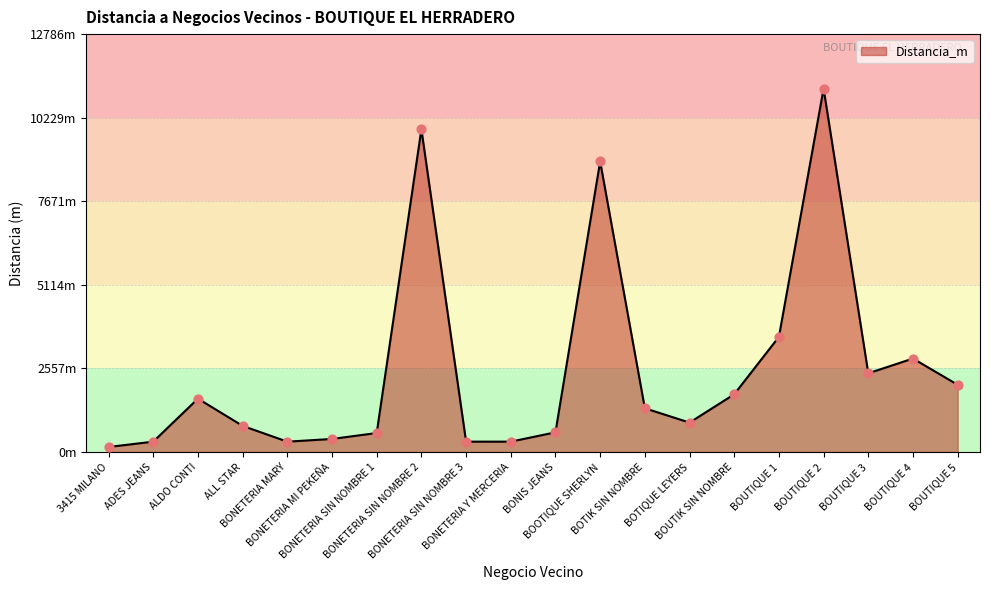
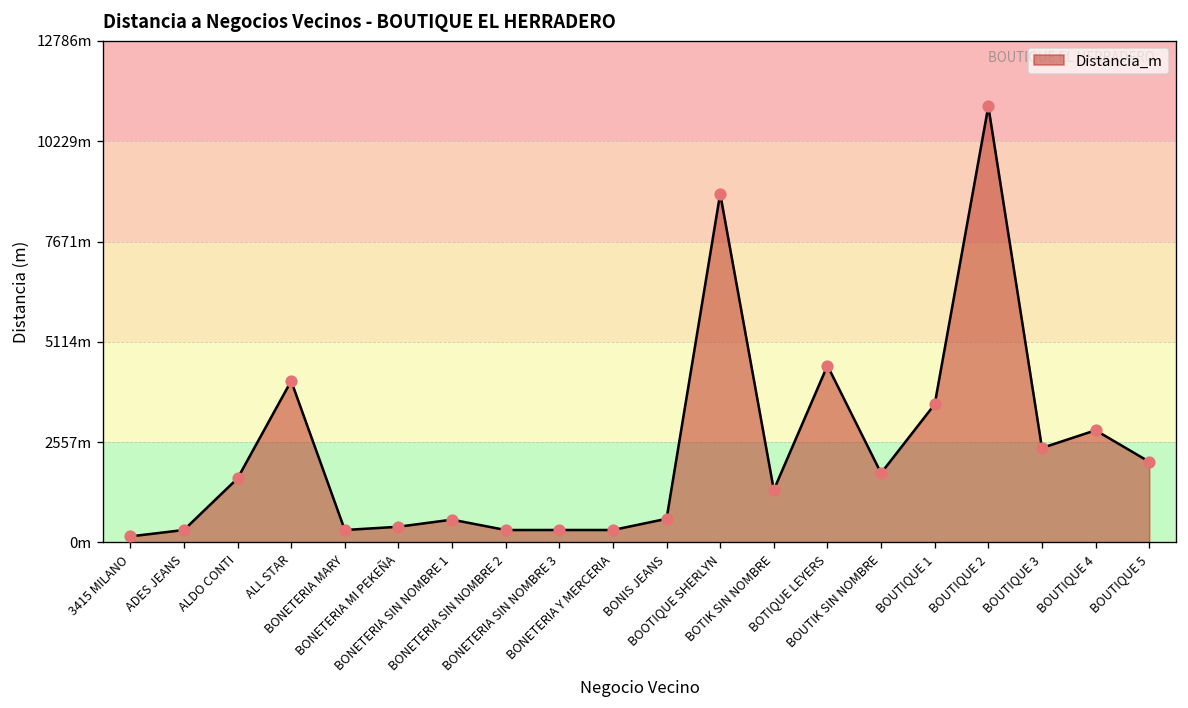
  {
    "3415 MILANO": "200m",
    "ADES JEANS": "300m",
    "ALDO CONTI": "1600m",
-   "ALL STAR": "800m",
+   "ALL STAR": "4100m",
    "BONETERIA MARY": "300m",
    "BONETERIA MI PEKEÑA": "400m",
    "BONETERIA SIN NOMBRE 1": "600m",
-   "BONETERIA SIN NOMBRE 2": "9900m",
+   "BONETERIA SIN NOMBRE 2": "300m",
    "BONETERIA SIN NOMBRE 3": "300m",
    "BONETERIA Y MERCERIA": "300m",
    "BONIS JEANS": "600m",
    "BOOTIQUE SHERLYN": "8900m",
    "BOTIK SIN NOMBRE": "1300m",
-   "BOTIQUE LEYERS": "900m",
+   "BOTIQUE LEYERS": "4500m",
    "BOUTIK SIN NOMBRE": "1800m",
    "BOUTIQUE 1": "3500m",
    "BOUTIQUE 2": "11100m",
    "BOUTIQUE 3": "2400m",
    "BOUTIQUE 4": "2900m",
    "BOUTIQUE 5": "2100m"
  }
